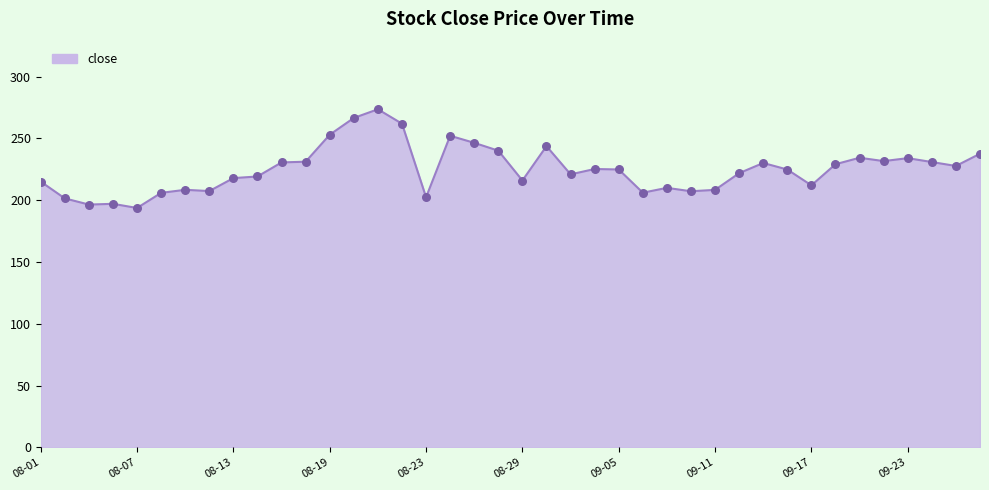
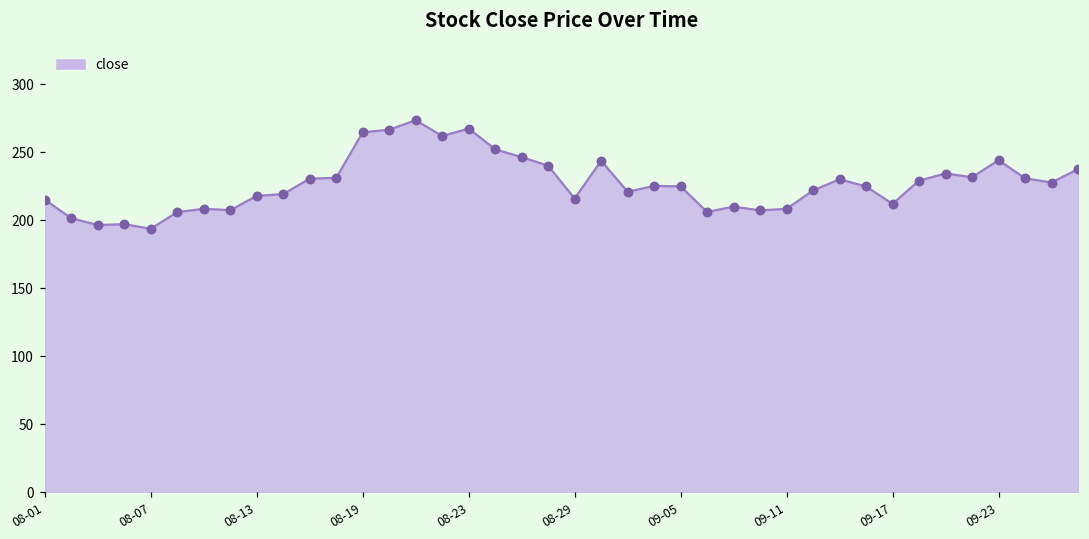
  {
    "08-01": 215,
    "08-07": 194,
    "08-13": 218,
-   "08-19": 253,
-   "08-23": 202,
+   "08-19": 265,
+   "08-23": 267,
    "08-29": 216,
    "09-05": 225,
    "09-11": 208,
    "09-17": 212,
-   "09-23": 234
+   "09-23": 244
  }
